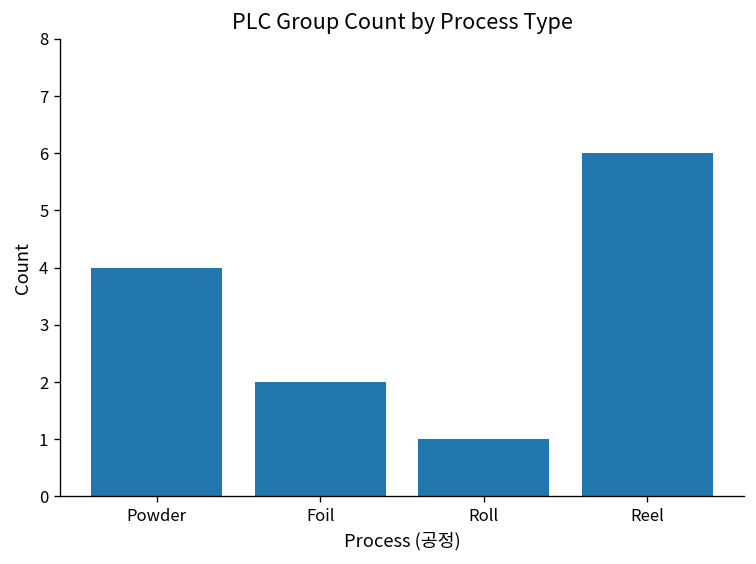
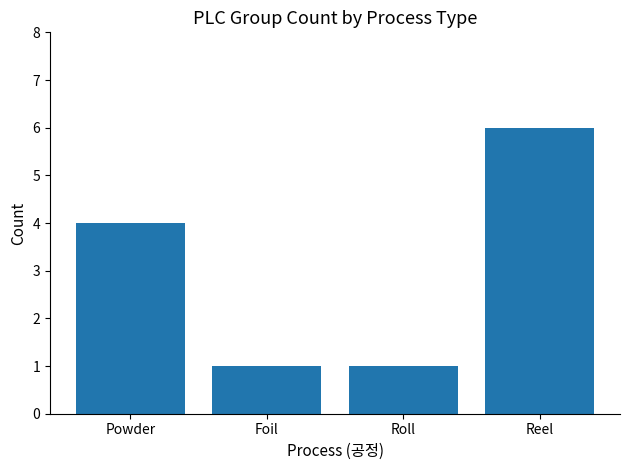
  {
    "Powder": 4,
-   "Foil": 2,
+   "Foil": 1,
    "Roll": 1,
    "Reel": 6
  }
